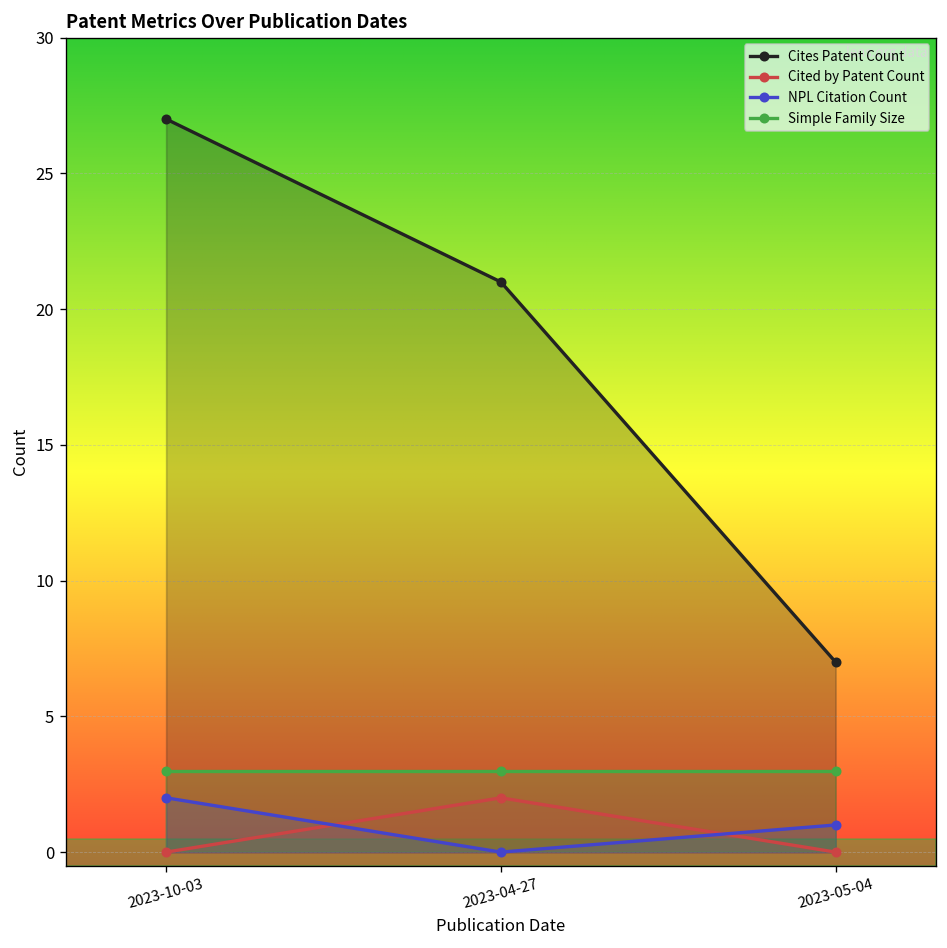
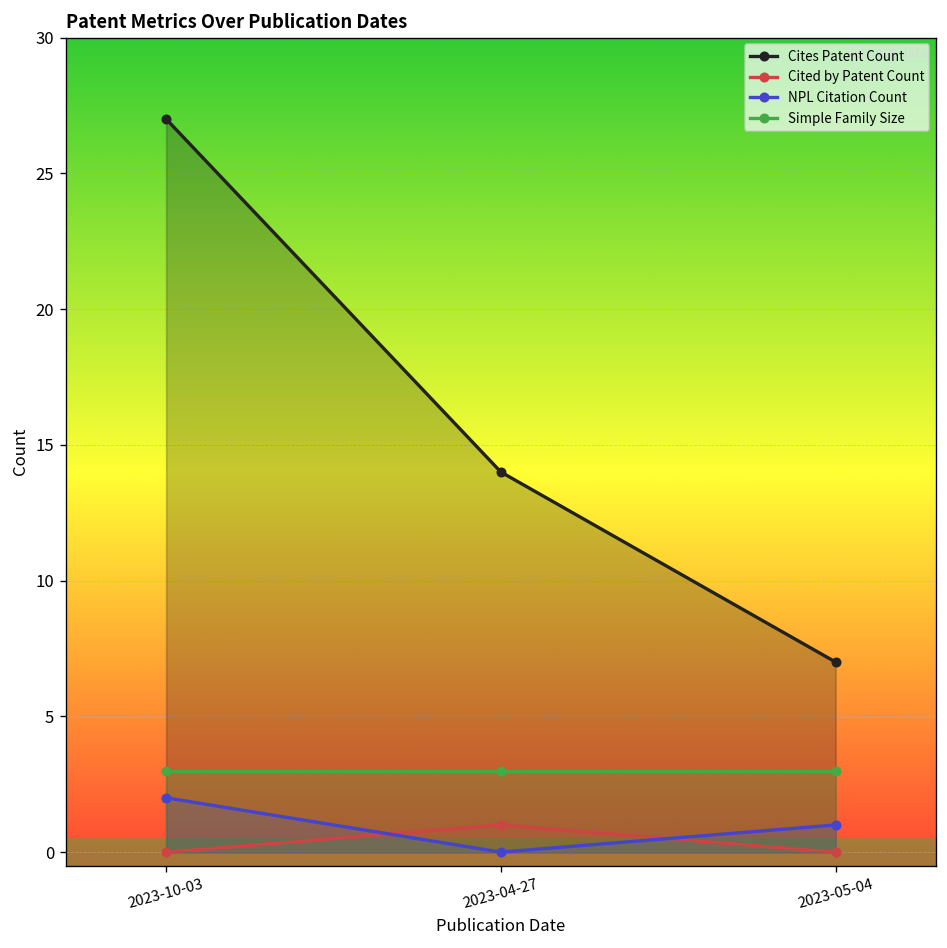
  {
    "Cites Patent Count": {
      "2023-10-03": 27,
-     "2023-04-27": 21,
+     "2023-04-27": 14,
      "2023-05-04": 7
    },
    "Cited by Patent Count": {
      "2023-10-03": 0,
-     "2023-04-27": 2,
+     "2023-04-27": 1,
      "2023-05-04": 0
    },
    "NPL Citation Count": {
      "2023-10-03": 2,
      "2023-04-27": 0,
      "2023-05-04": 1
    },
    "Simple Family Size": {
      "2023-10-03": 3,
      "2023-04-27": 3,
      "2023-05-04": 3
    }
  }
